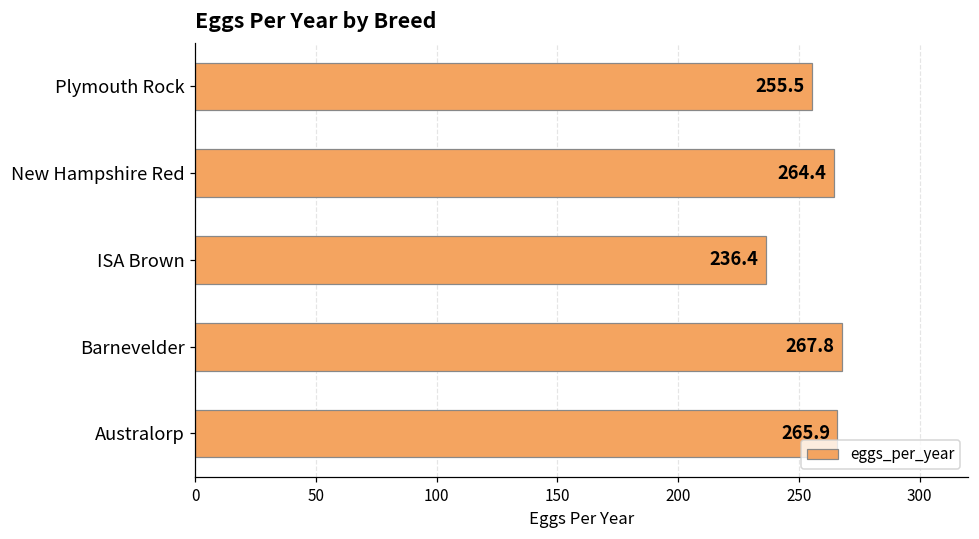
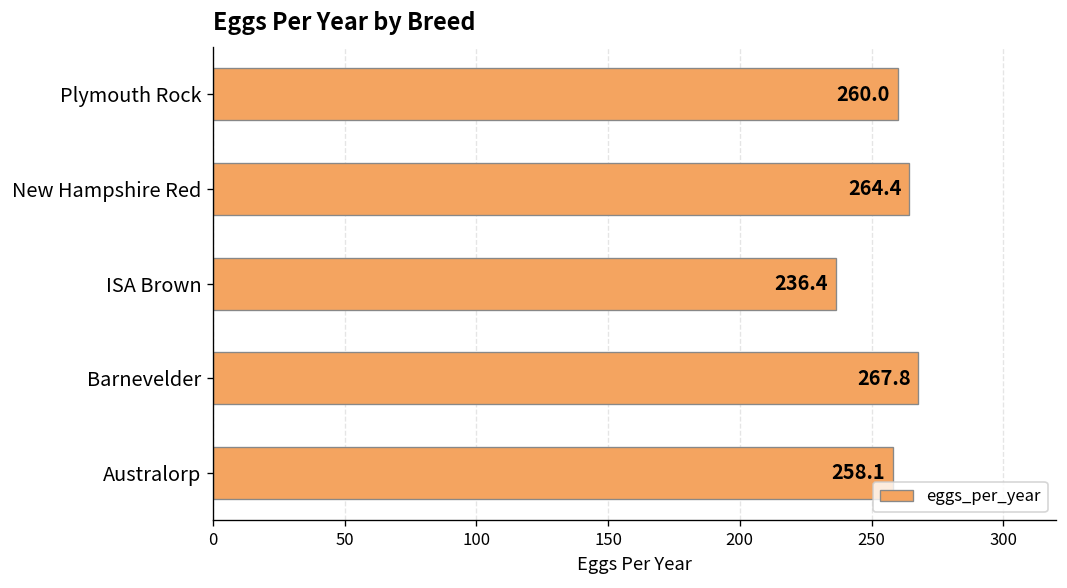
  {
-   "Plymouth Rock": 255.5,
+   "Plymouth Rock": 260.0,
    "New Hampshire Red": 264.4,
    "ISA Brown": 236.4,
    "Barnevelder": 267.8,
-   "Australorp": 265.9
+   "Australorp": 258.1
  }
